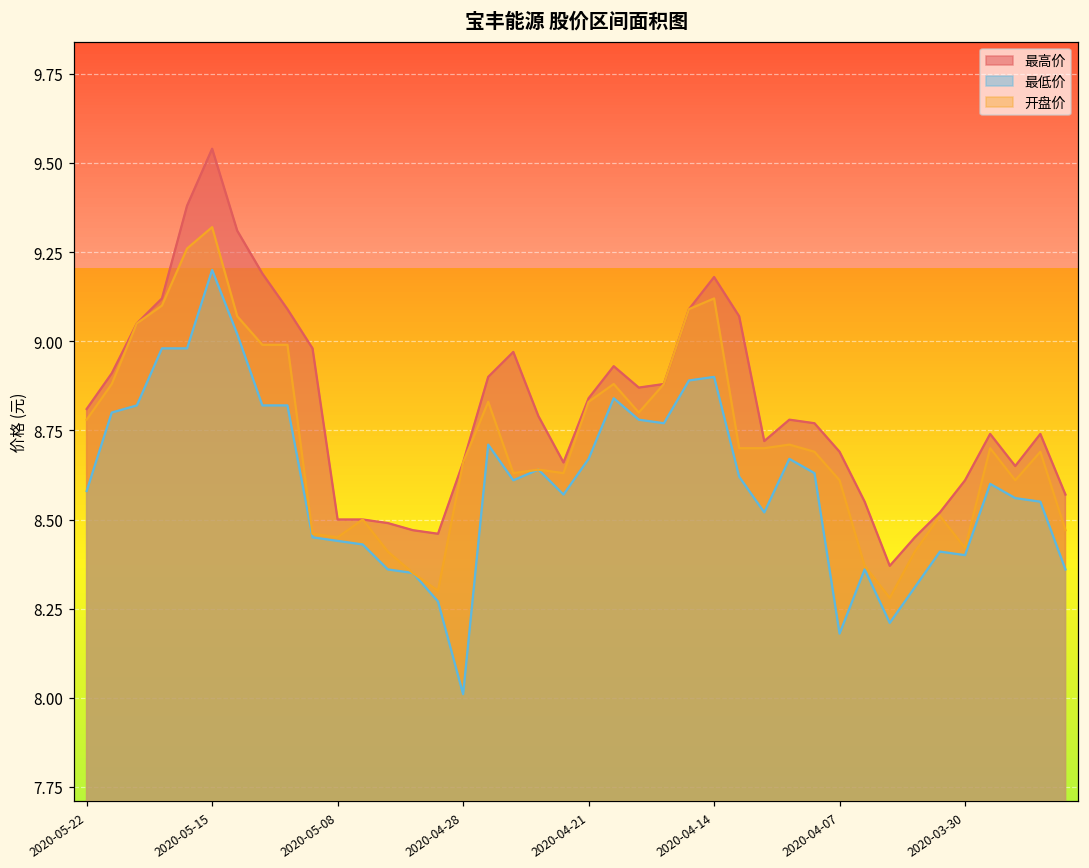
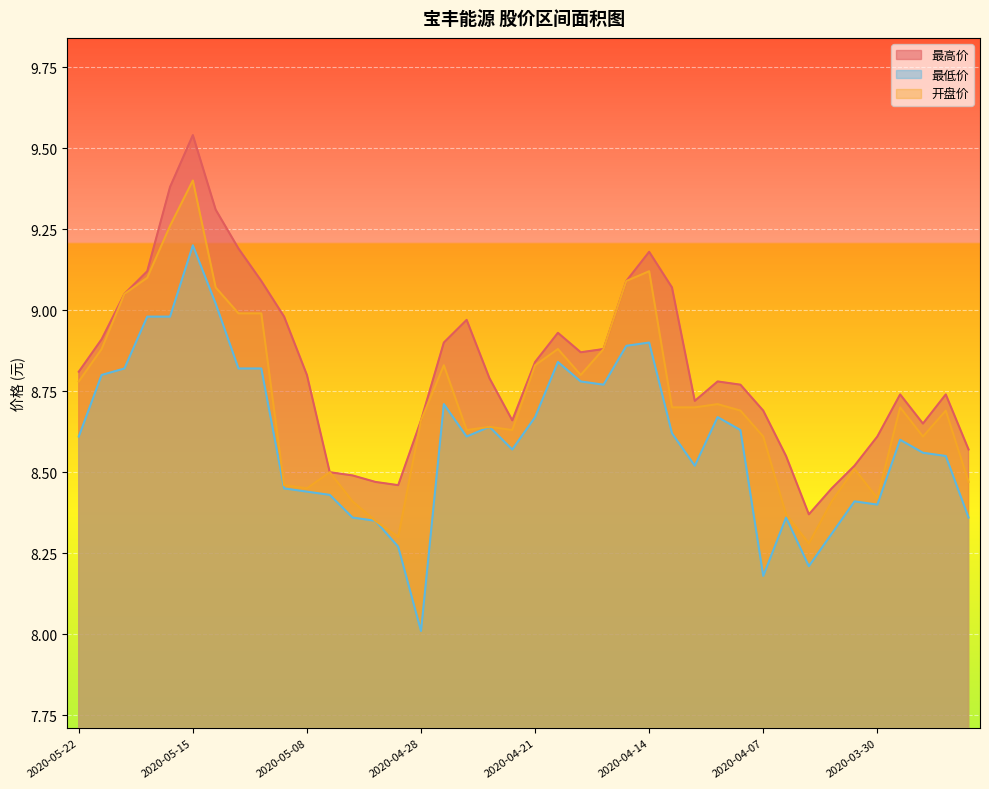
  {
    "最高价": {
      "2020-05-22": 8.81,
      "2020-05-15": 9.54,
-     "2020-05-08": 8.5,
+     "2020-05-08": 8.8,
      "2020-04-21": 8.84,
      "2020-04-14": 9.18,
      "2020-04-07": 8.69,
      "2020-03-30": 8.61
    },
    "最低价": {
-     "2020-05-22": 8.58,
+     "2020-05-22": 8.61,
      "2020-05-15": 9.20,
      "2020-05-08": 8.44,
      "2020-04-28": 8.01,
      "2020-04-21": 8.67,
      "2020-04-14": 8.90,
      "2020-04-07": 8.18,
      "2020-03-30": 8.40
    },
    "开盘价": {
      "2020-05-22": 8.78,
-     "2020-05-15": 9.32,
+     "2020-05-15": 9.40,
      "2020-05-08": 8.45,
      "2020-04-21": 8.83,
      "2020-04-14": 9.12,
      "2020-04-07": 8.61,
      "2020-03-30": 8.42
    }
  }
